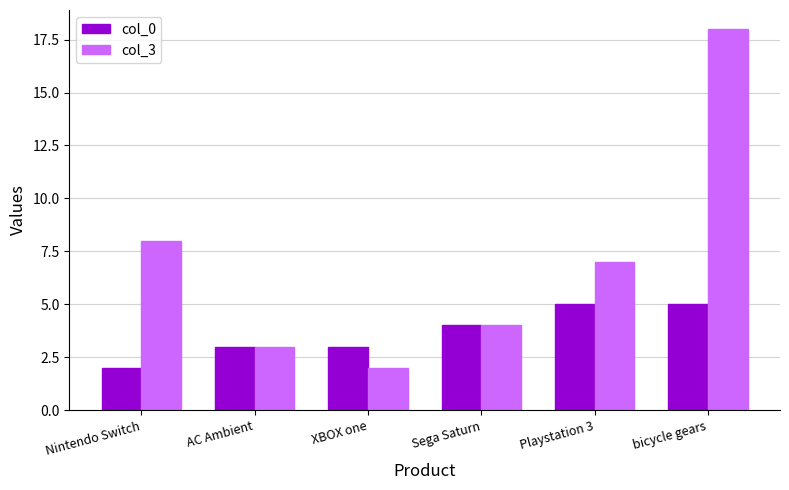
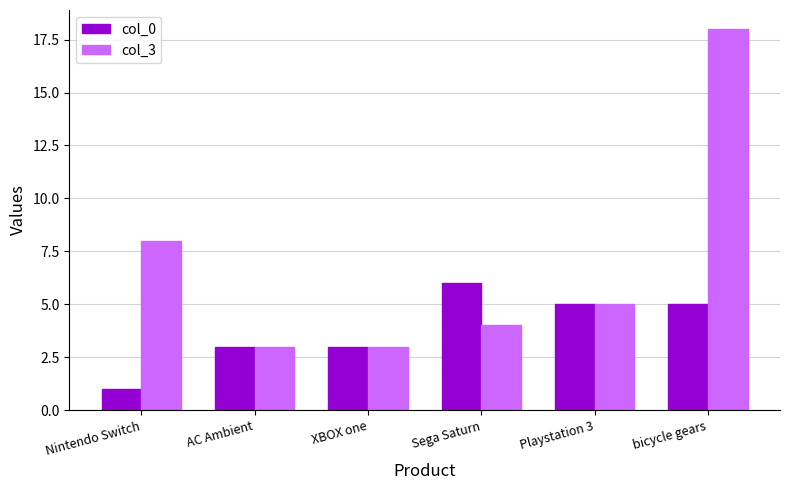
  {
    "col_0": {
-     "Nintendo Switch": 2,
+     "Nintendo Switch": 1,
      "AC Ambient": 3,
      "XBOX one": 3,
-     "Sega Saturn": 4,
+     "Sega Saturn": 6,
      "Playstation 3": 5,
      "bicycle gears": 5
    },
    "col_3": {
      "Nintendo Switch": 8,
      "AC Ambient": 3,
-     "XBOX one": 2,
+     "XBOX one": 3,
      "Sega Saturn": 4,
-     "Playstation 3": 7,
+     "Playstation 3": 5,
      "bicycle gears": 18
    }
  }
